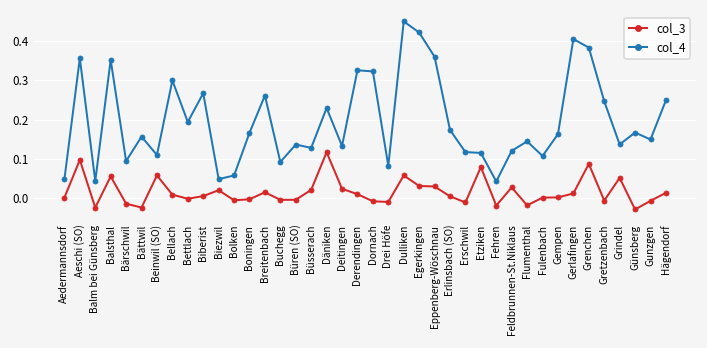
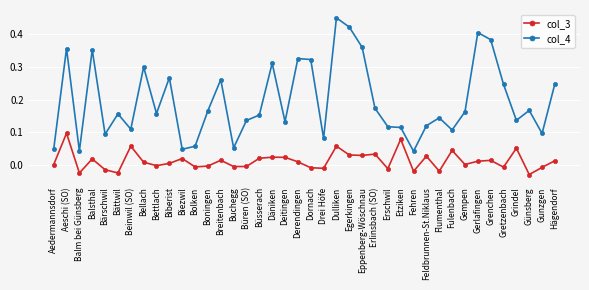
  {
    "col_3": {
      "Aedermannsdorf": 0.00,
      "Aeschi (SO)": 0.10,
      "Balm bei Günsberg": -0.02,
-     "Balsthal": 0.06,
+     "Balsthal": 0.02,
      "Bärschwil": -0.01,
      "Bättwil": -0.02,
      "Beinwil (SO)": 0.06,
      "Bellach": 0.01,
      "Bettlach": 0.00,
      "Biberist": 0.01,
      "Biezwil": 0.02,
      "Bolken": -0.01,
      "Boningen": 0.00,
      "Breitenbach": 0.02,
      "Buchegg": 0.00,
      "Büren (SO)": 0.00,
      "Büsserach": 0.02,
-     "Däniken": 0.12,
+     "Däniken": 0.02,
      "Deitingen": 0.02,
      "Derendingen": 0.01,
      "Dornach": -0.01,
      "Drei Höfe": -0.01,
      "Dulliken": 0.06,
      "Egerkingen": 0.03,
      "Eppenberg-Wöschnau": 0.03,
-     "Erlinsbach (SO)": 0.01,
+     "Erlinsbach (SO)": 0.03,
      "Erschwil": -0.01,
      "Etziken": 0.08,
      "Fehren": -0.02,
      "Feldbrunnen-St.Niklaus": 0.03,
      "Flumenthal": -0.02,
-     "Fulenbach": 0.00,
+     "Fulenbach": 0.05,
      "Gempen": 0.00,
      "Gerlafingen": 0.01,
-     "Grenchen": 0.09,
+     "Grenchen": 0.01,
      "Gretzenbach": -0.01,
      "Grindel": 0.05,
      "Günsberg": -0.03,
      "Gunzgen": -0.01,
      "Hägendorf": 0.01
    },
    "col_4": {
      "Aedermannsdorf": 0.05,
      "Aeschi (SO)": 0.36,
      "Balm bei Günsberg": 0.04,
      "Balsthal": 0.35,
      "Bärschwil": 0.09,
      "Bättwil": 0.16,
      "Beinwil (SO)": 0.11,
      "Bellach": 0.30,
-     "Bettlach": 0.19,
+     "Bettlach": 0.16,
      "Biberist": 0.27,
      "Biezwil": 0.05,
      "Bolken": 0.06,
      "Boningen": 0.17,
      "Breitenbach": 0.26,
-     "Buchegg": 0.09,
+     "Buchegg": 0.05,
      "Büren (SO)": 0.14,
-     "Büsserach": 0.13,
-     "Däniken": 0.23,
+     "Büsserach": 0.15,
+     "Däniken": 0.31,
      "Deitingen": 0.13,
      "Derendingen": 0.33,
      "Dornach": 0.32,
      "Drei Höfe": 0.08,
      "Dulliken": 0.45,
      "Egerkingen": 0.42,
      "Eppenberg-Wöschnau": 0.36,
      "Erlinsbach (SO)": 0.17,
      "Erschwil": 0.12,
      "Etziken": 0.12,
      "Fehren": 0.04,
      "Feldbrunnen-St.Niklaus": 0.12,
      "Flumenthal": 0.14,
      "Fulenbach": 0.11,
      "Gempen": 0.16,
      "Gerlafingen": 0.40,
      "Grenchen": 0.38,
      "Gretzenbach": 0.25,
      "Grindel": 0.14,
      "Günsberg": 0.17,
-     "Gunzgen": 0.15,
+     "Gunzgen": 0.10,
      "Hägendorf": 0.25
    }
  }
